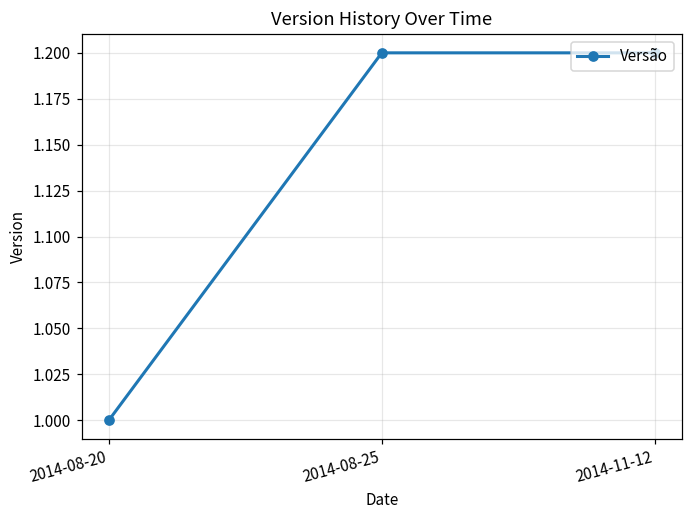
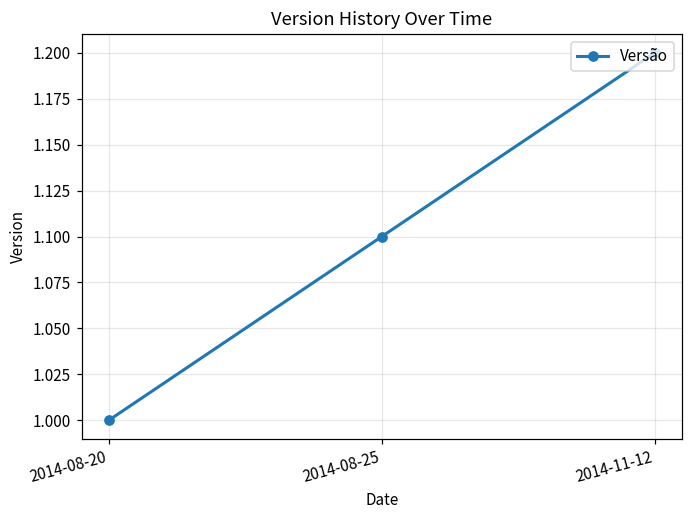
  {
    "2014-08-20": 1.0,
-   "2014-08-25": 1.2
+   "2014-08-25": 1.1
  }
